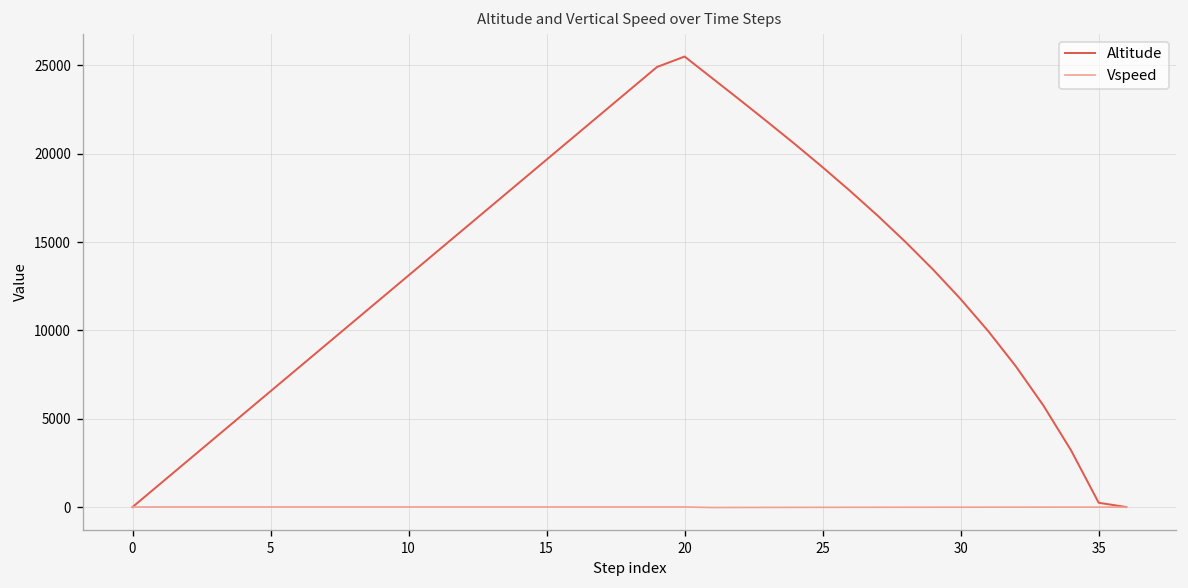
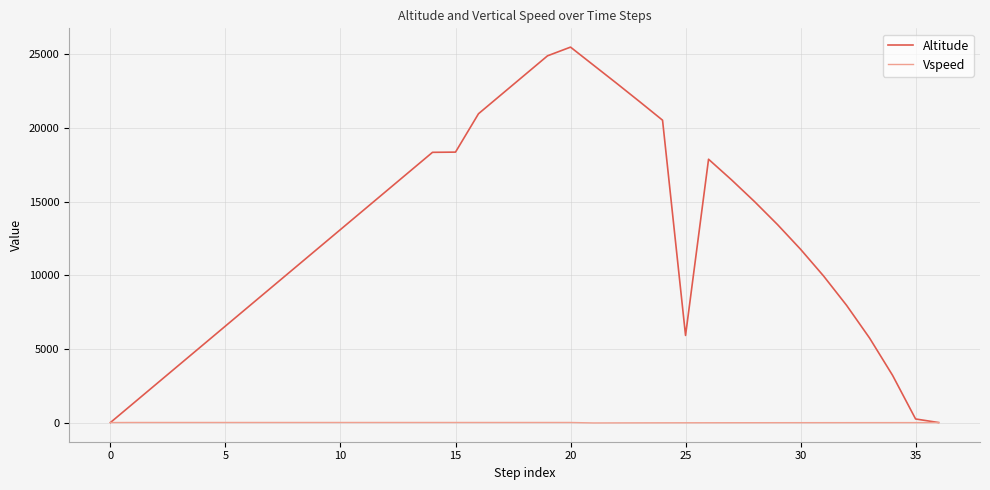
  {
    "Altitude": {
      "5": 6600,
      "10": 13100,
-     "15": 19700,
+     "15": 18400,
      "20": 25500,
-     "25": 19200,
+     "25": 5900,
      "30": 11800,
      "35": 200
    },
    "Vspeed": {
      "5": 0,
      "10": 0,
      "15": 0,
      "20": 0,
      "25": 0,
      "30": 0,
      "35": 0
    }
  }
